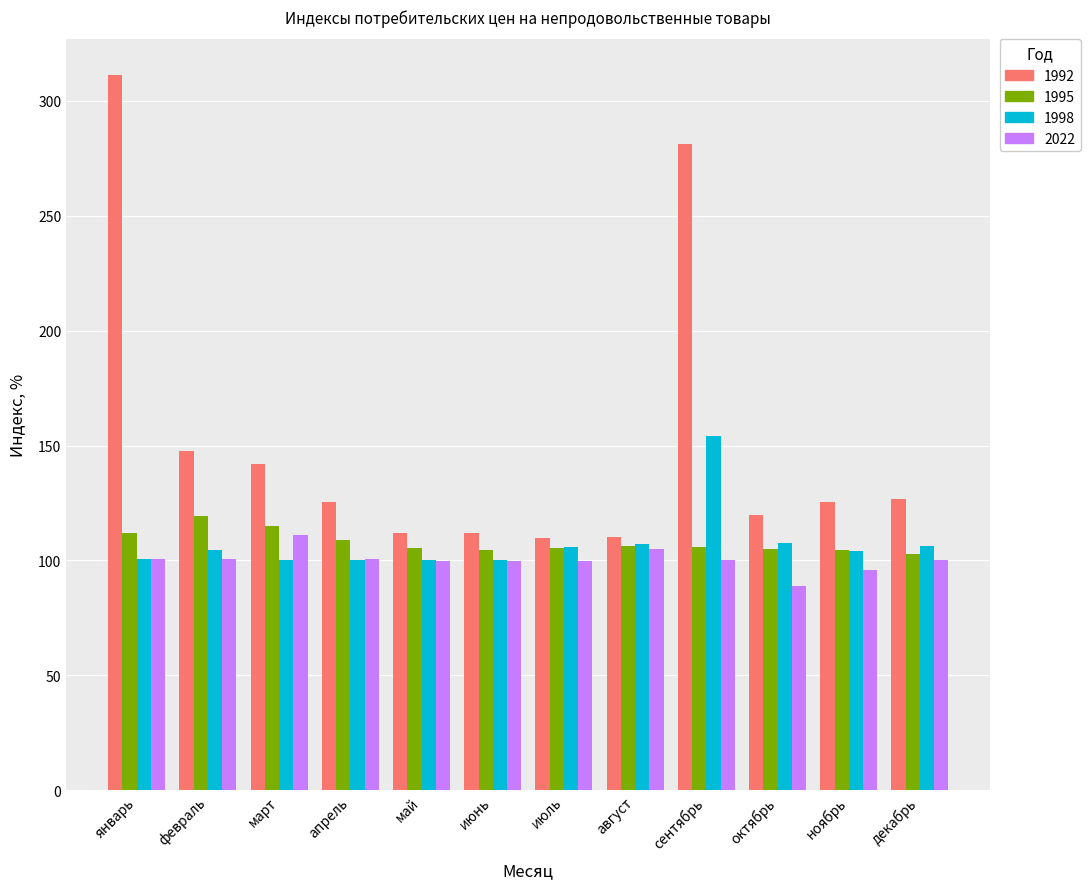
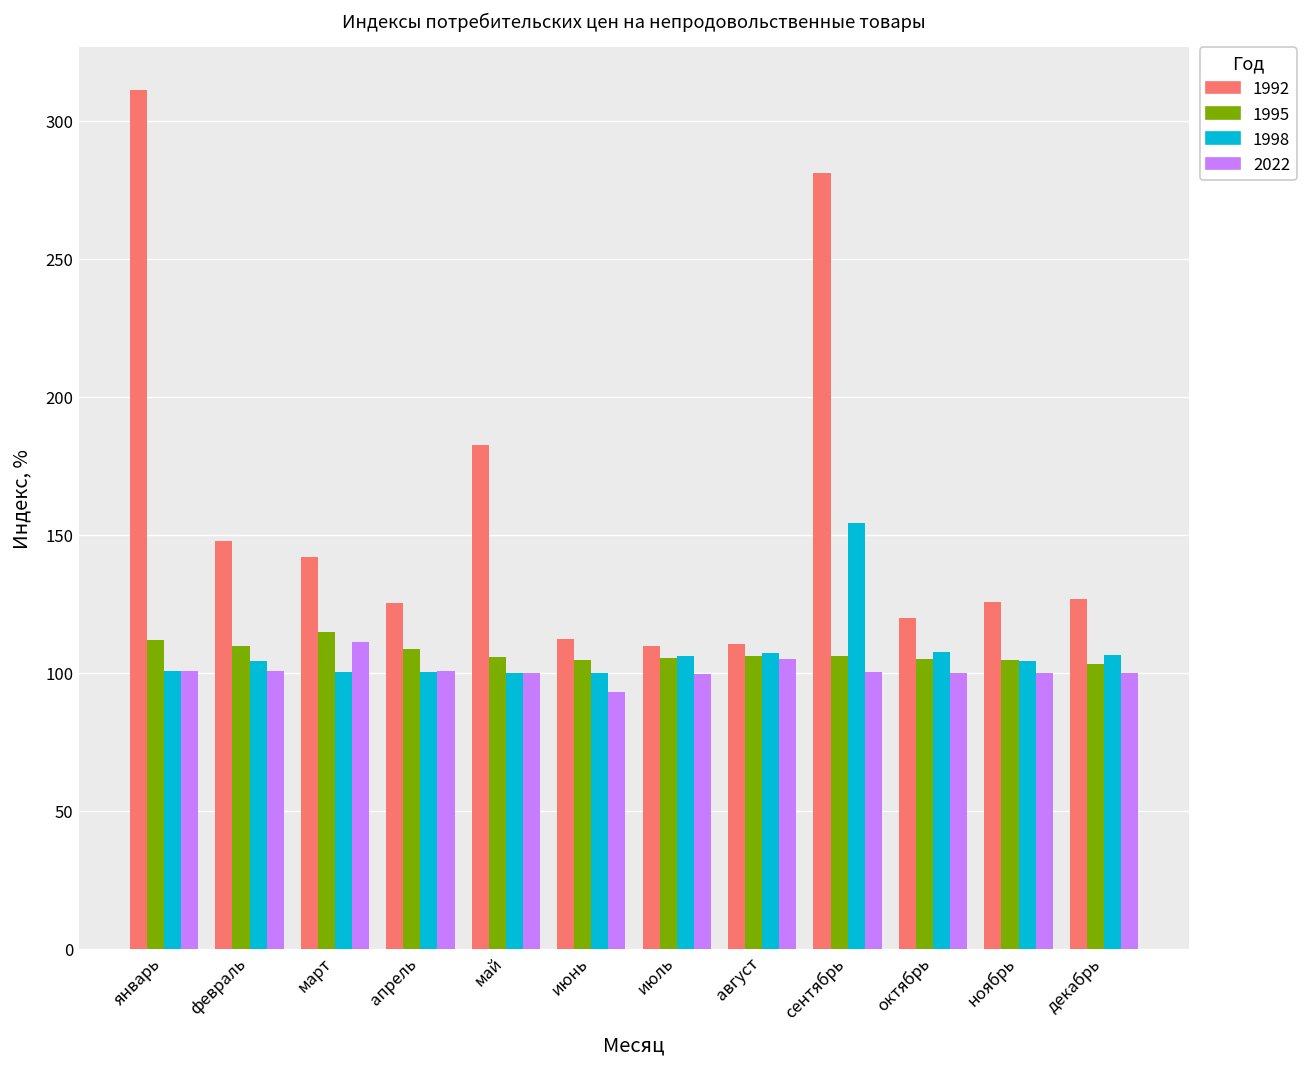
  {
    "1992": {
      "январь": 311,
      "февраль": 148,
      "март": 142,
      "апрель": 125,
-     "май": 112,
+     "май": 182,
      "июнь": 112,
      "июль": 110,
      "август": 110,
      "сентябрь": 281,
      "октябрь": 120,
      "ноябрь": 126,
      "декабрь": 127
    },
    "1995": {
      "январь": 112,
-     "февраль": 119,
+     "февраль": 110,
      "март": 115,
      "апрель": 109,
      "май": 106,
      "июнь": 105,
      "июль": 105,
      "август": 106,
      "сентябрь": 106,
      "октябрь": 105,
      "ноябрь": 105,
      "декабрь": 103
    },
    "1998": {
      "январь": 101,
      "февраль": 104,
      "март": 100,
      "апрель": 100,
      "май": 100,
      "июнь": 100,
      "июль": 106,
      "август": 107,
      "сентябрь": 154,
      "октябрь": 107,
      "ноябрь": 104,
      "декабрь": 106
    },
    "2022": {
      "январь": 101,
      "февраль": 101,
      "март": 111,
      "апрель": 101,
      "май": 100,
-     "июнь": 100,
+     "июнь": 93,
      "июль": 100,
      "август": 105,
      "сентябрь": 100,
-     "октябрь": 89,
-     "ноябрь": 96,
+     "октябрь": 100,
+     "ноябрь": 100,
      "декабрь": 100
    }
  }
